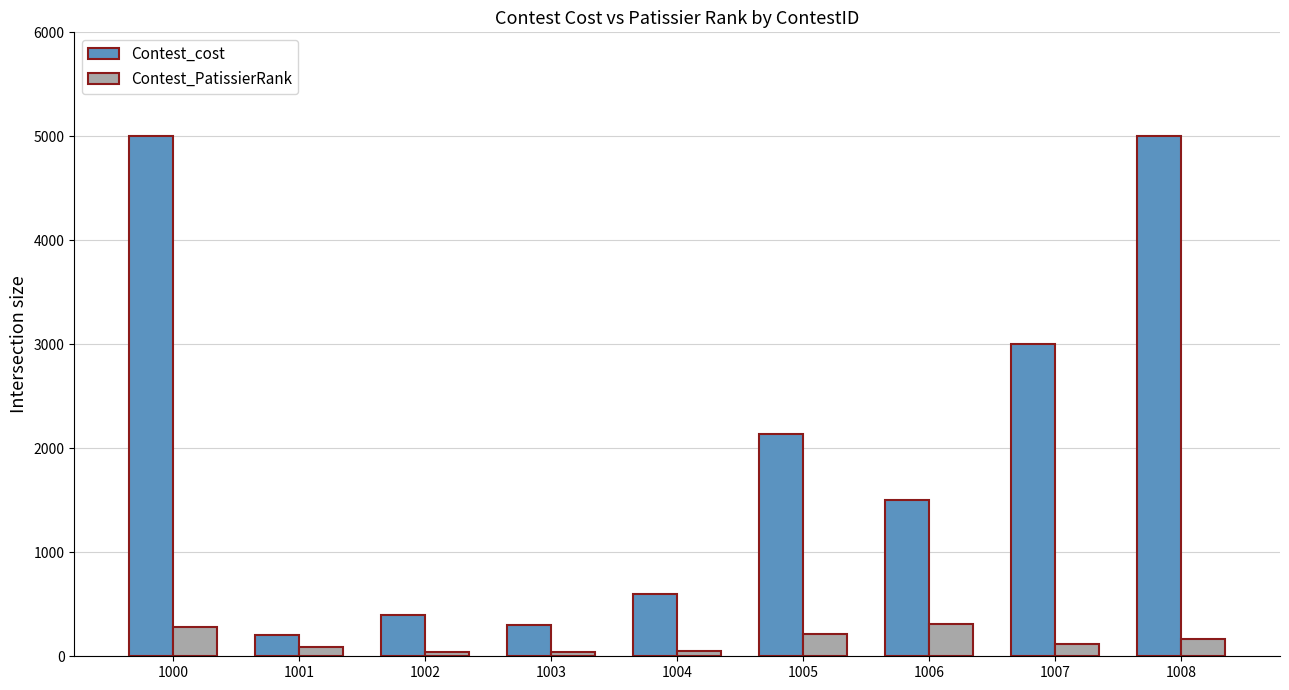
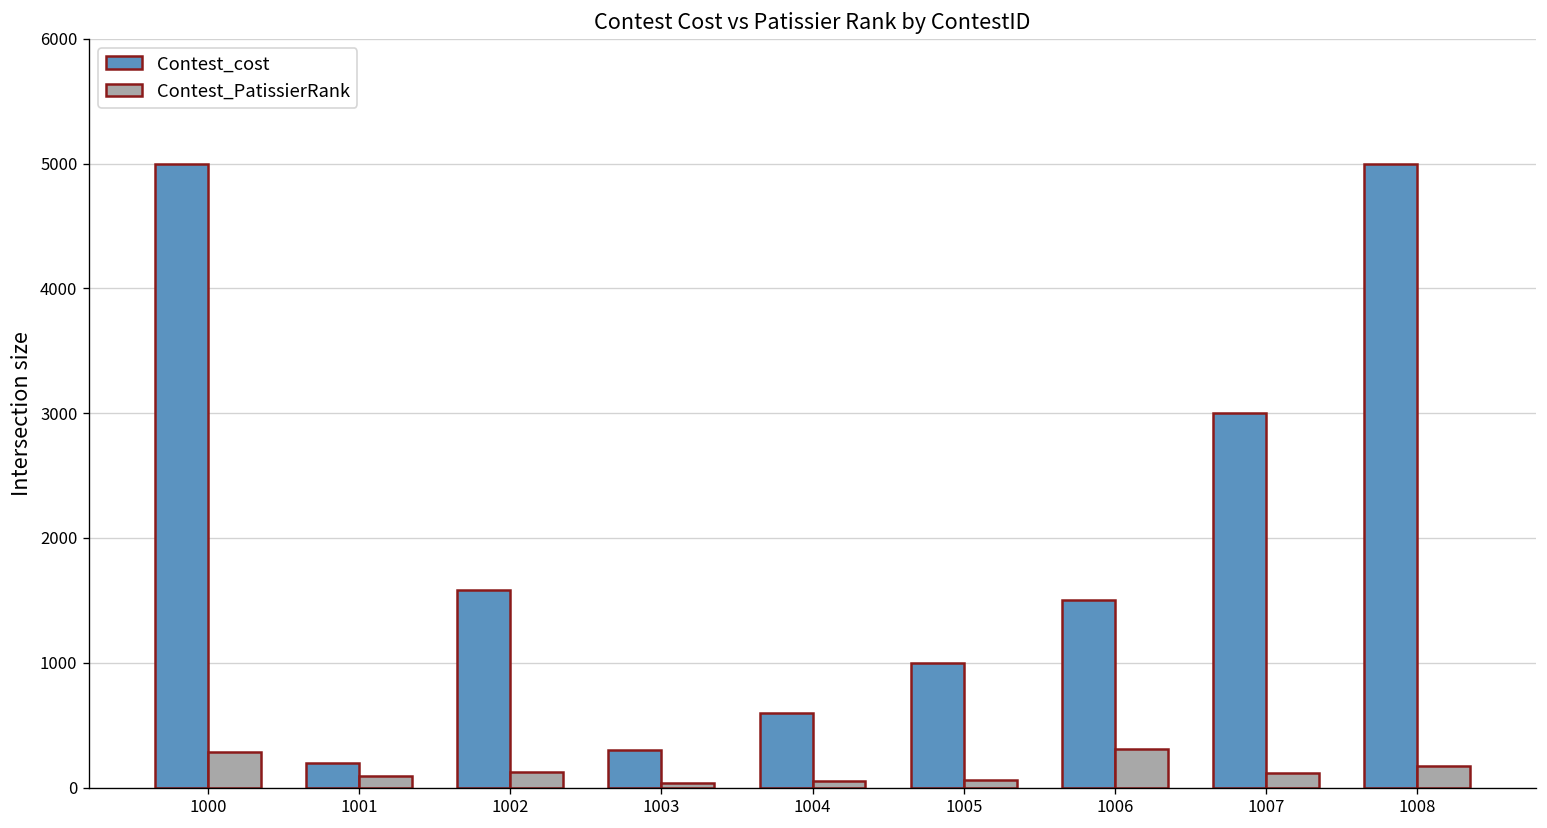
  {
    "Contest_cost": {
      "1000": 5000,
      "1001": 200,
-     "1002": 400,
+     "1002": 1580,
      "1003": 300,
      "1004": 600,
-     "1005": 2140,
+     "1005": 1000,
      "1006": 1500,
      "1007": 3000,
      "1008": 5000
    },
    "Contest_PatissierRank": {
      "1000": 290,
      "1001": 90,
-     "1002": 40,
+     "1002": 120,
      "1003": 40,
      "1004": 60,
-     "1005": 220,
+     "1005": 60,
      "1006": 310,
      "1007": 120,
      "1008": 170
    }
  }
